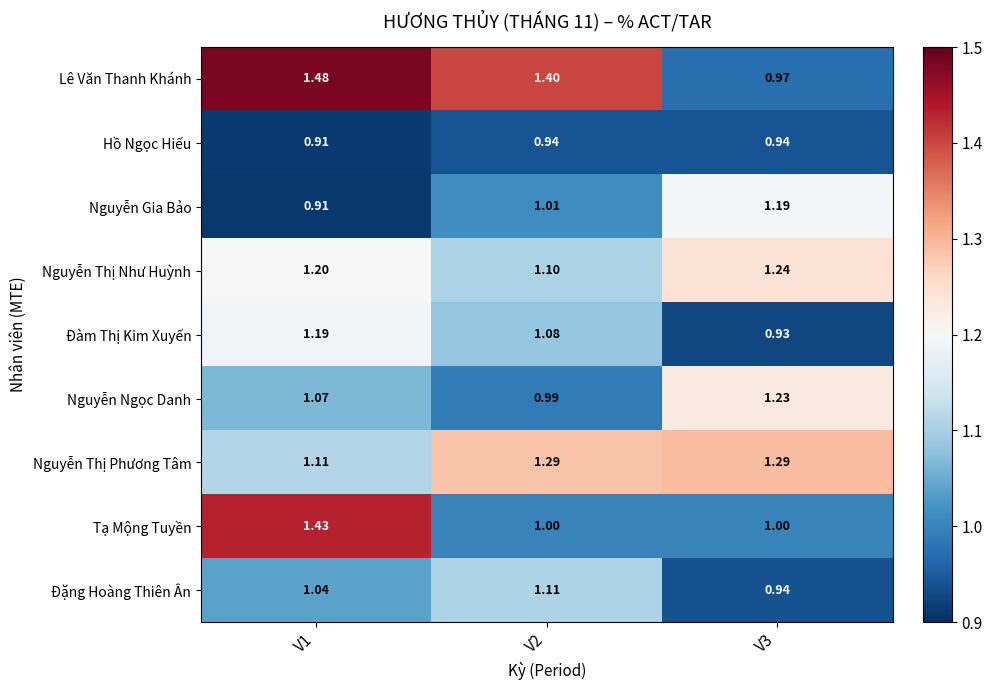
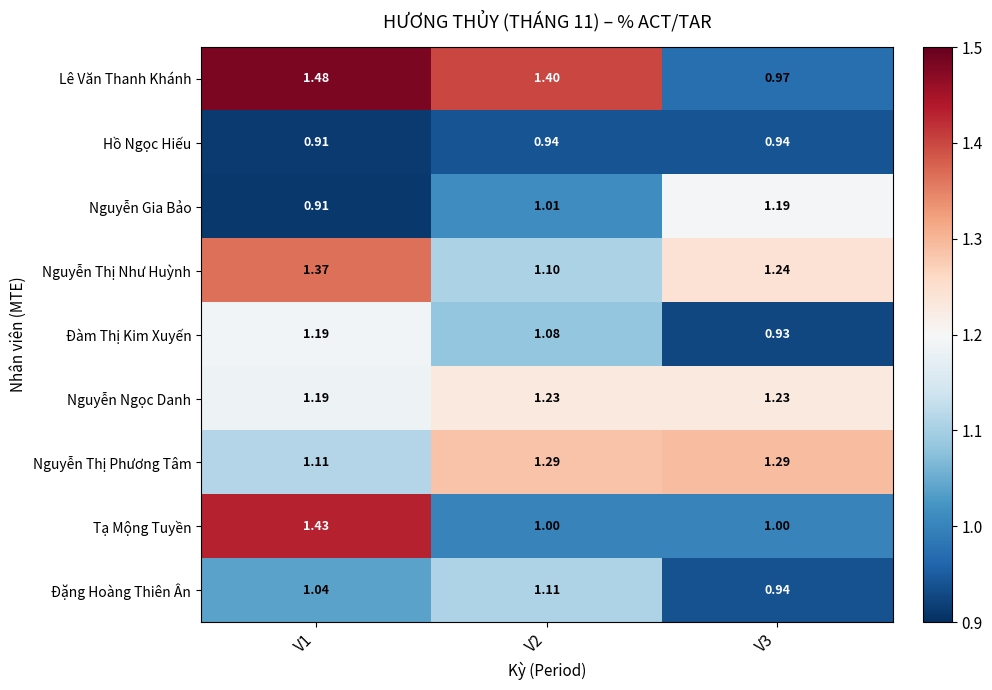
  {
    "Lê Văn Thanh Khánh": {
      "V1": 1.48,
      "V2": 1.40,
      "V3": 0.97
    },
    "Hồ Ngọc Hiếu": {
      "V1": 0.91,
      "V2": 0.94,
      "V3": 0.94
    },
    "Nguyễn Gia Bảo": {
      "V1": 0.91,
      "V2": 1.01,
      "V3": 1.19
    },
    "Nguyễn Thị Như Huỳnh": {
-     "V1": 1.20,
+     "V1": 1.37,
      "V2": 1.10,
      "V3": 1.24
    },
    "Đàm Thị Kim Xuyến": {
      "V1": 1.19,
      "V2": 1.08,
      "V3": 0.93
    },
    "Nguyễn Ngọc Danh": {
-     "V1": 1.07,
-     "V2": 0.99,
+     "V1": 1.19,
+     "V2": 1.23,
      "V3": 1.23
    },
    "Nguyễn Thị Phương Tâm": {
      "V1": 1.11,
      "V2": 1.29,
      "V3": 1.29
    },
    "Tạ Mộng Tuyền": {
      "V1": 1.43,
      "V2": 1.00,
      "V3": 1.00
    },
    "Đặng Hoàng Thiên Ân": {
      "V1": 1.04,
      "V2": 1.11,
      "V3": 0.94
    }
  }
